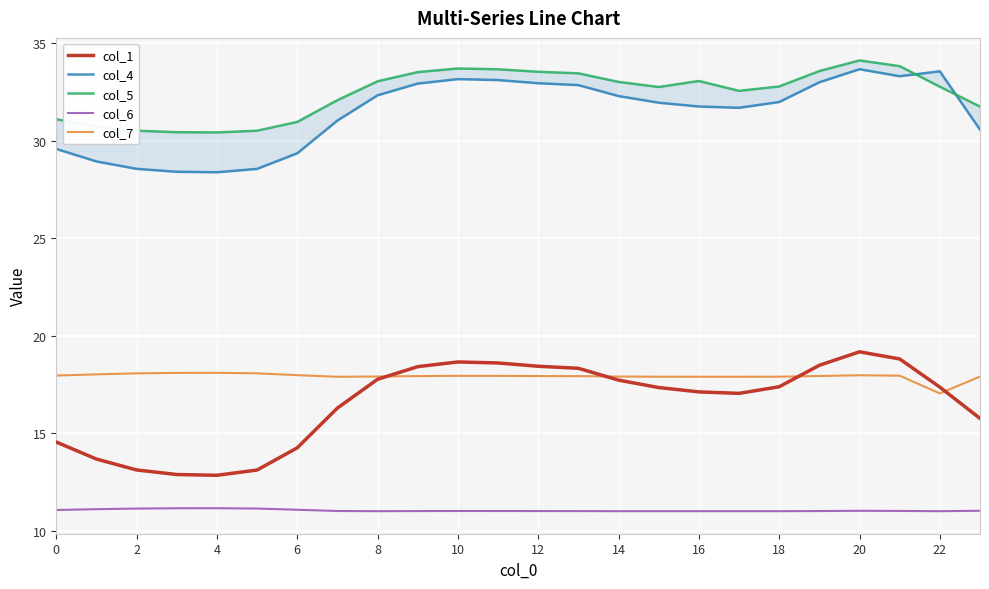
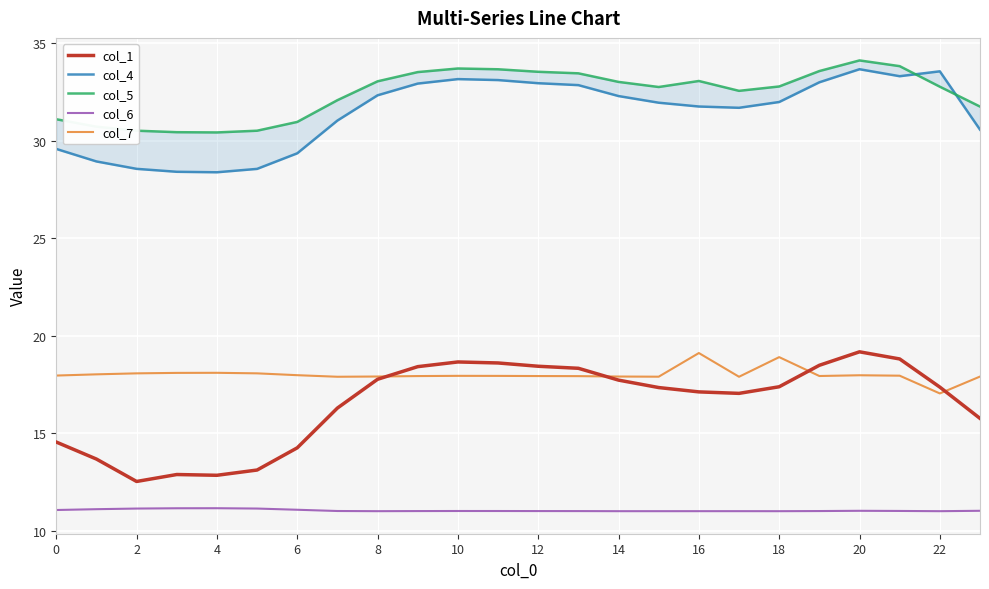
  {
    "col_1": {
      "0": 14.5,
-     "2": 13.1,
+     "2": 12.5,
      "4": 12.8,
      "6": 14.3,
      "8": 17.8,
      "10": 18.7,
      "12": 18.4,
      "14": 17.7,
      "16": 17.1,
      "18": 17.4,
      "20": 19.2,
      "22": 17.4
    },
    "col_5": {
      "22": 32.8
    },
    "col_6": {
      "0": 11.1,
      "2": 11.1,
      "4": 11.2,
      "6": 11.1,
      "8": 11.0,
      "10": 11.0,
      "12": 11.0,
      "14": 11.0,
      "16": 11.0,
      "18": 11.0,
      "20": 11.0,
      "22": 11.0
    },
    "col_7": {
      "0": 18.0,
      "2": 18.1,
      "4": 18.1,
      "6": 18.0,
      "8": 17.9,
      "10": 17.9,
      "12": 17.9,
      "14": 17.9,
-     "16": 17.9,
-     "18": 17.9,
+     "16": 19.1,
+     "18": 18.9,
      "20": 18.0,
      "22": 17.0
    }
  }
